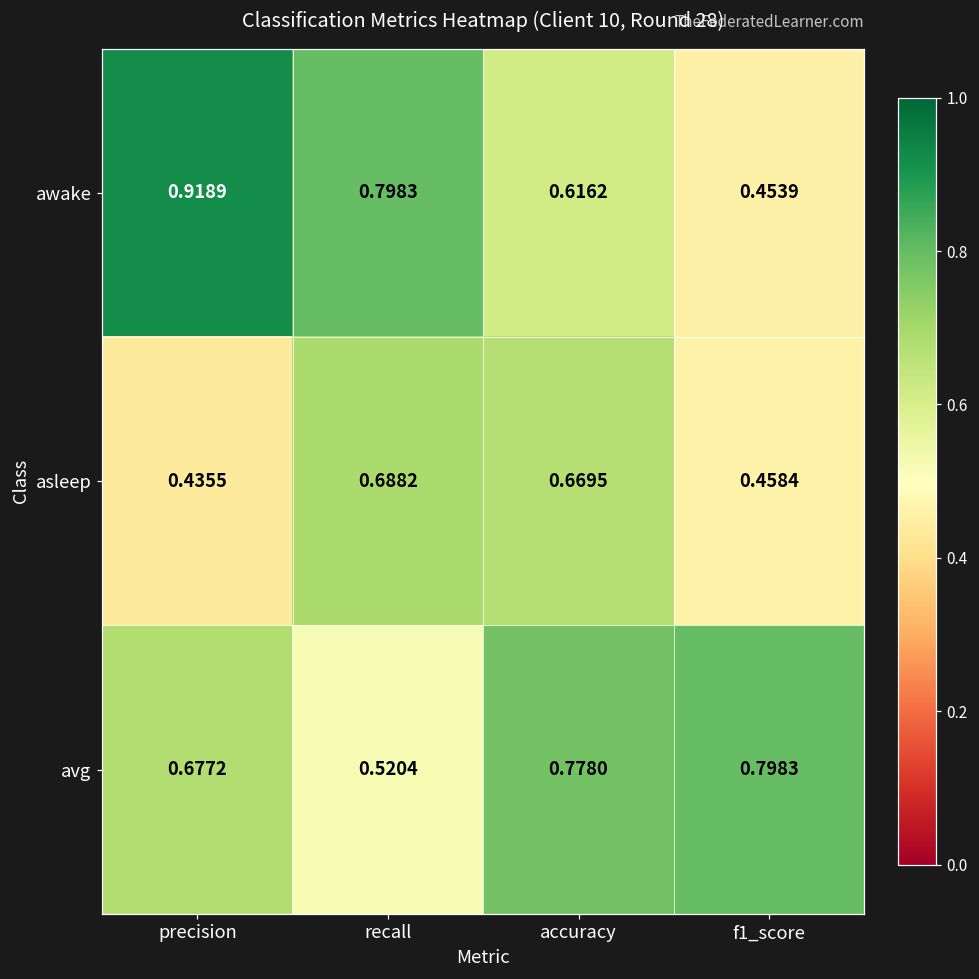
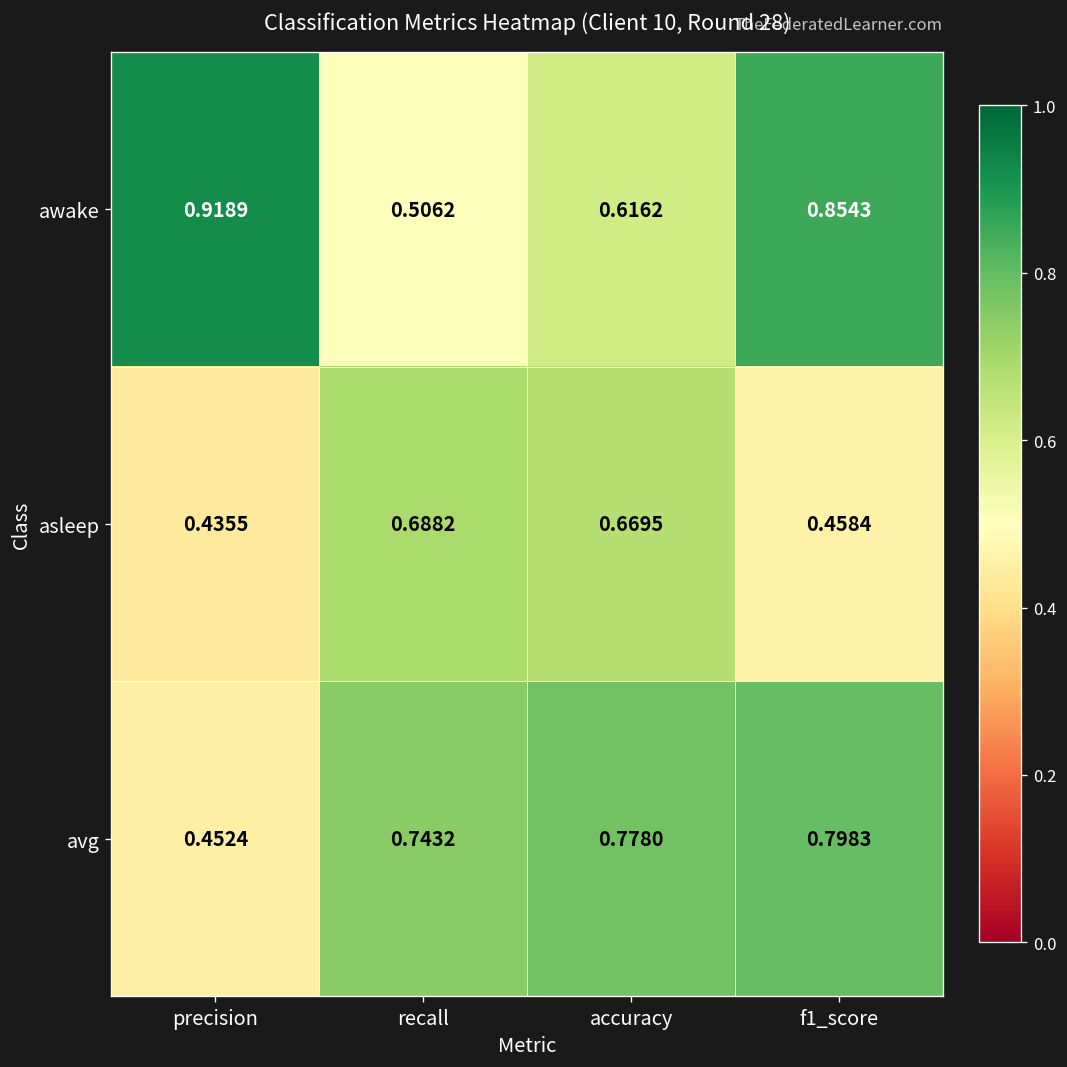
  {
    "awake": {
      "precision": 0.9189,
-     "recall": 0.7983,
+     "recall": 0.5062,
      "accuracy": 0.6162,
-     "f1_score": 0.4539
+     "f1_score": 0.8543
    },
    "asleep": {
      "precision": 0.4355,
      "recall": 0.6882,
      "accuracy": 0.6695,
      "f1_score": 0.4584
    },
    "avg": {
-     "precision": 0.6772,
-     "recall": 0.5204,
+     "precision": 0.4524,
+     "recall": 0.7432,
      "accuracy": 0.7780,
      "f1_score": 0.7983
    }
  }
